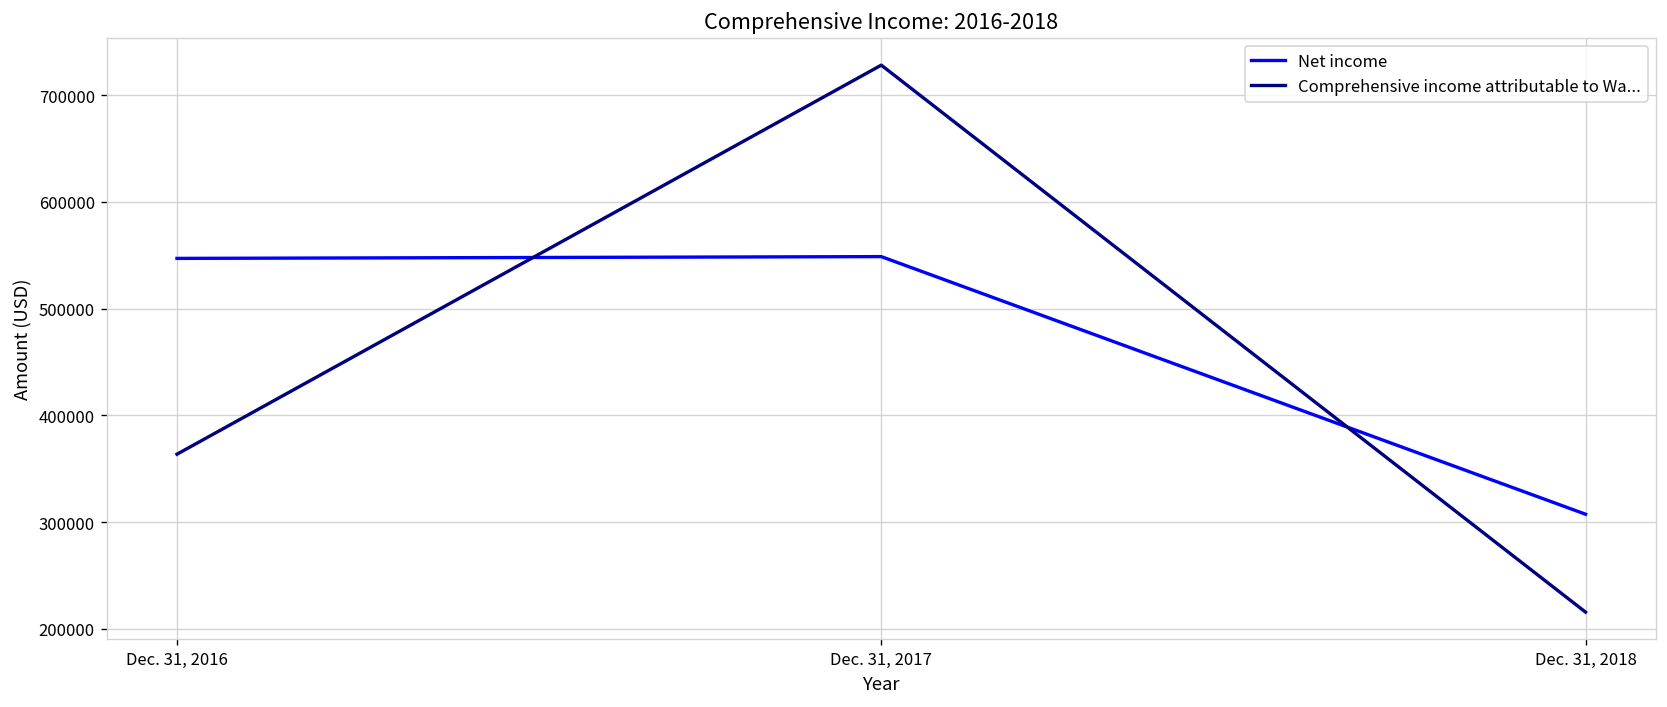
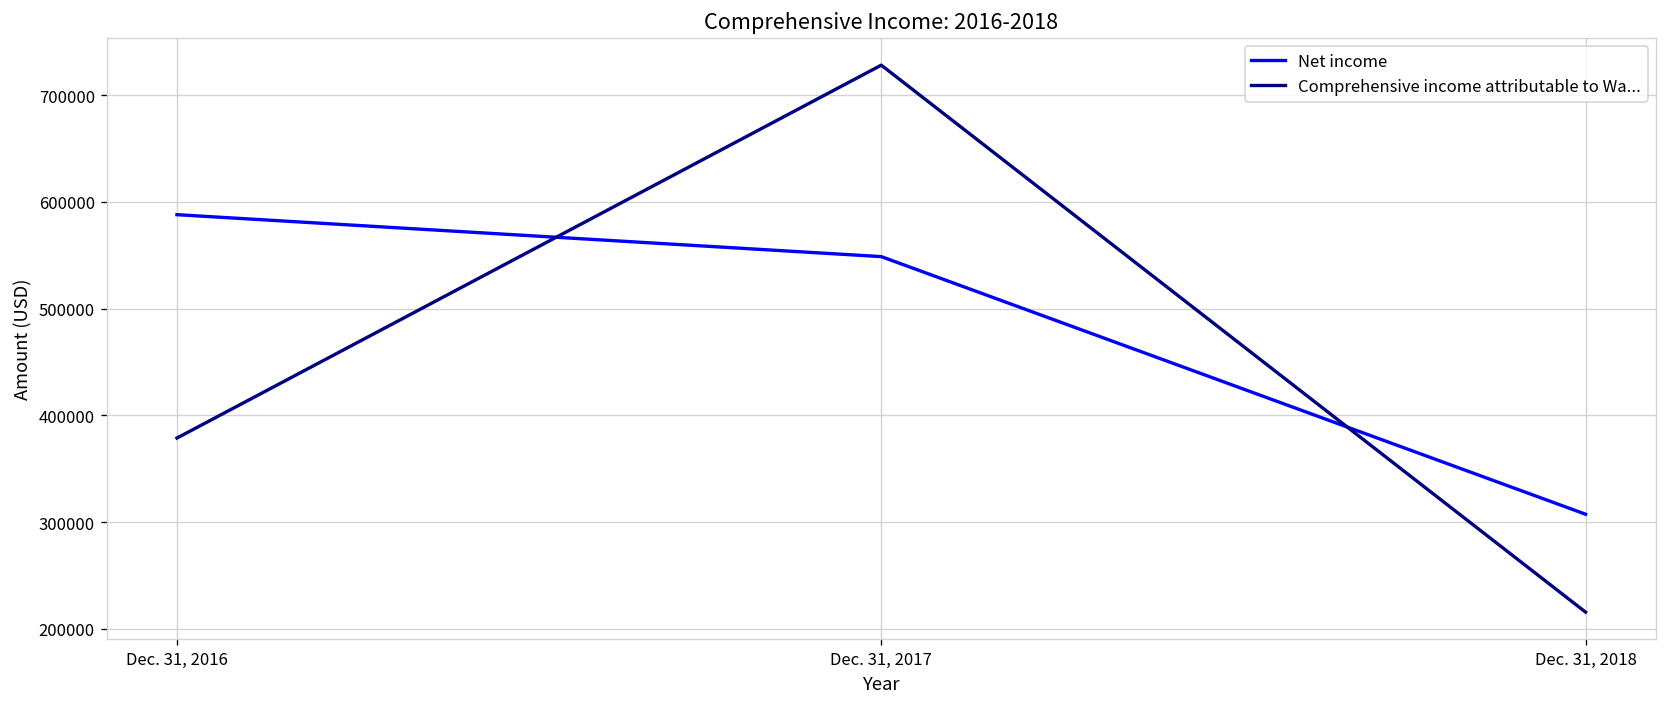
  {
    "Net income": {
-     "Dec. 31, 2016": 550000,
+     "Dec. 31, 2016": 590000,
      "Dec. 31, 2017": 550000,
      "Dec. 31, 2018": 310000
    },
    "Comprehensive income attributable to Wa...": {
-     "Dec. 31, 2016": 360000,
+     "Dec. 31, 2016": 380000,
      "Dec. 31, 2017": 730000,
      "Dec. 31, 2018": 220000
    }
  }
